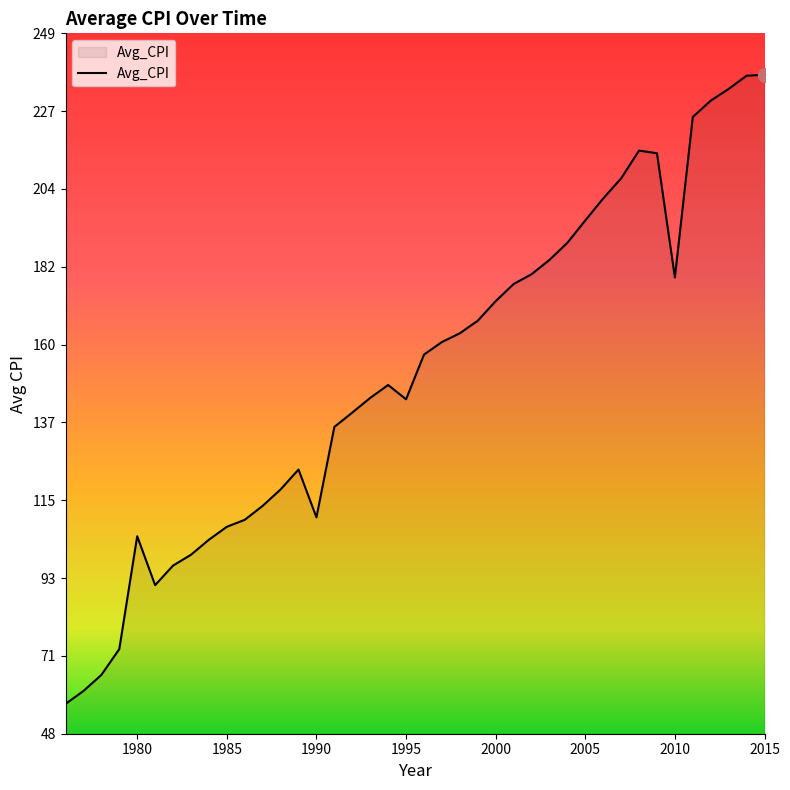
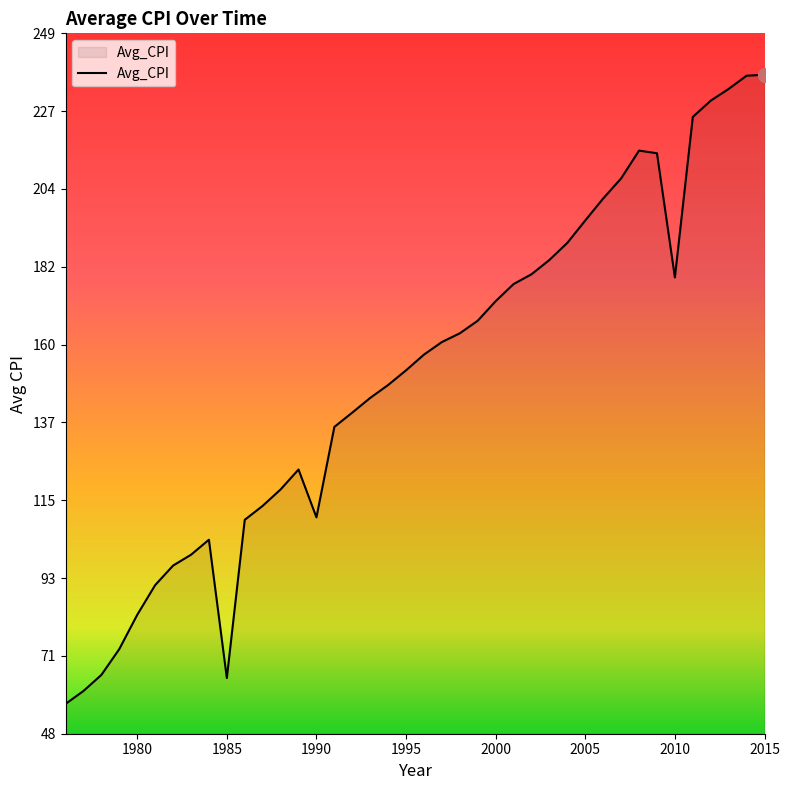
  {
    "Avg_CPI": {
-     "1980": 105,
-     "1985": 108,
+     "1980": 82,
+     "1985": 64,
      "1990": 110,
-     "1995": 144,
+     "1995": 152,
      "2000": 172,
      "2005": 195,
      "2010": 179
    }
  }
